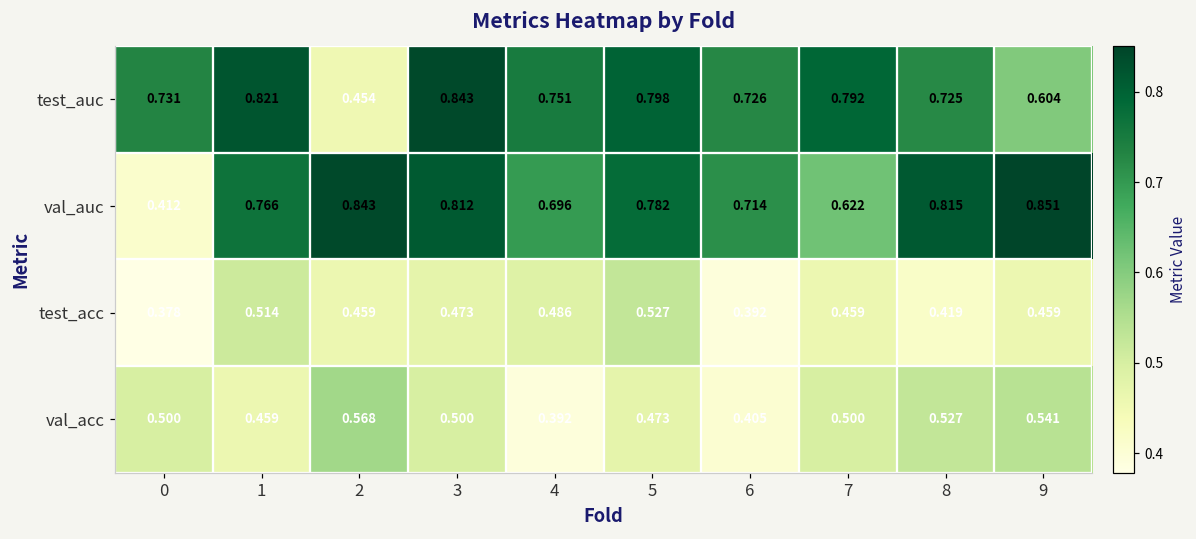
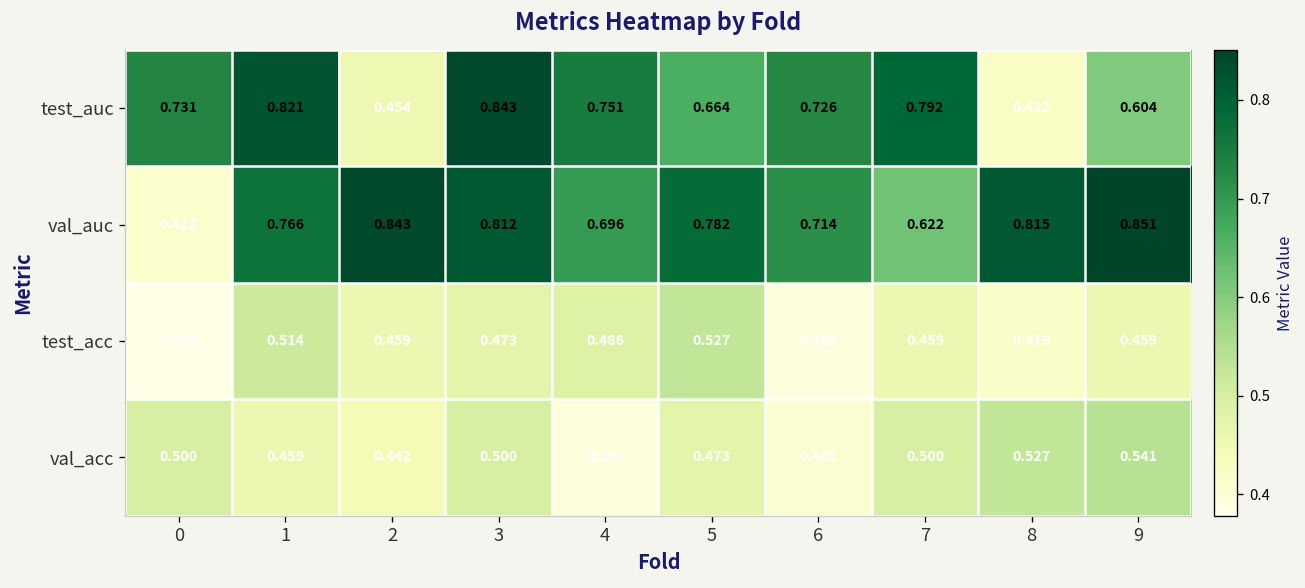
  {
    "test_auc": {
      "0": 0.731,
      "1": 0.821,
      "2": 0.454,
      "3": 0.843,
      "4": 0.751,
-     "5": 0.798,
+     "5": 0.664,
      "6": 0.726,
      "7": 0.792,
-     "8": 0.725,
+     "8": 0.422,
      "9": 0.604
    },
    "val_auc": {
      "0": 0.412,
      "1": 0.766,
      "2": 0.843,
      "3": 0.812,
      "4": 0.696,
      "5": 0.782,
      "6": 0.714,
      "7": 0.622,
      "8": 0.815,
      "9": 0.851
    },
    "test_acc": {
      "1": 0.514,
      "2": 0.459,
      "3": 0.473,
      "4": 0.486,
      "5": 0.527,
      "7": 0.459,
      "8": 0.419,
      "9": 0.459
    },
    "val_acc": {
      "0": 0.500,
      "1": 0.459,
-     "2": 0.568,
+     "2": 0.442,
      "3": 0.500,
      "5": 0.473,
      "7": 0.500,
      "8": 0.527,
      "9": 0.541
    }
  }
